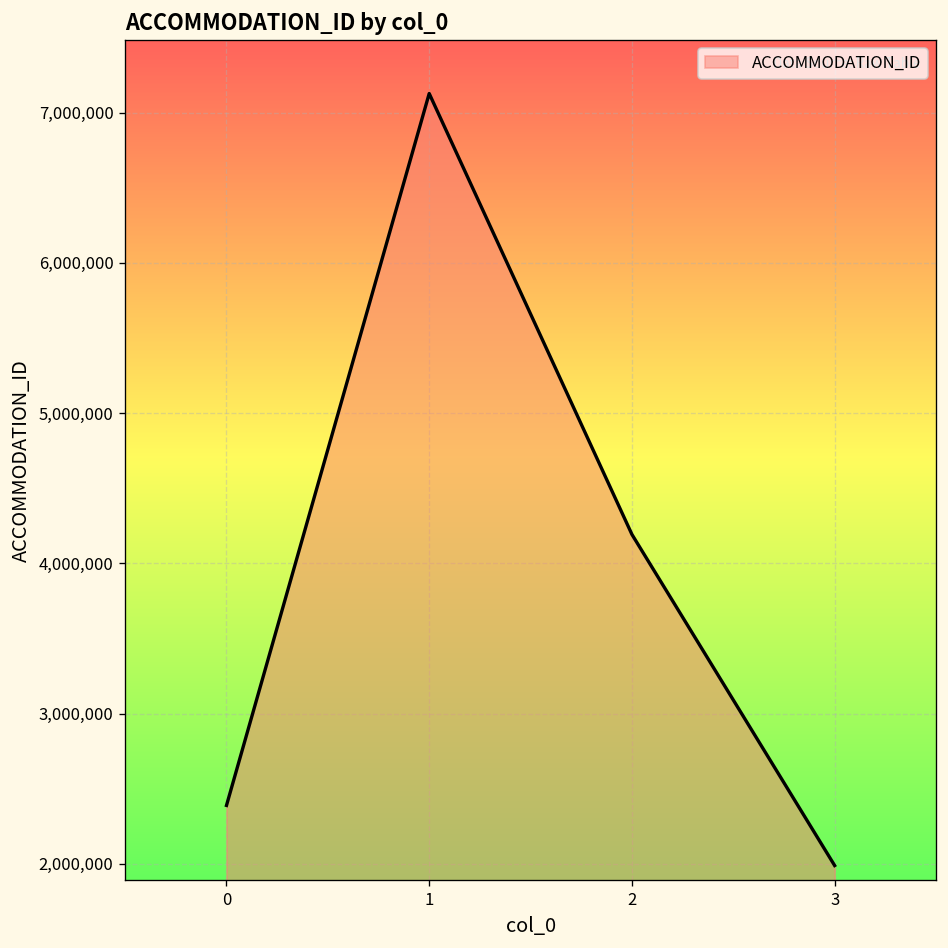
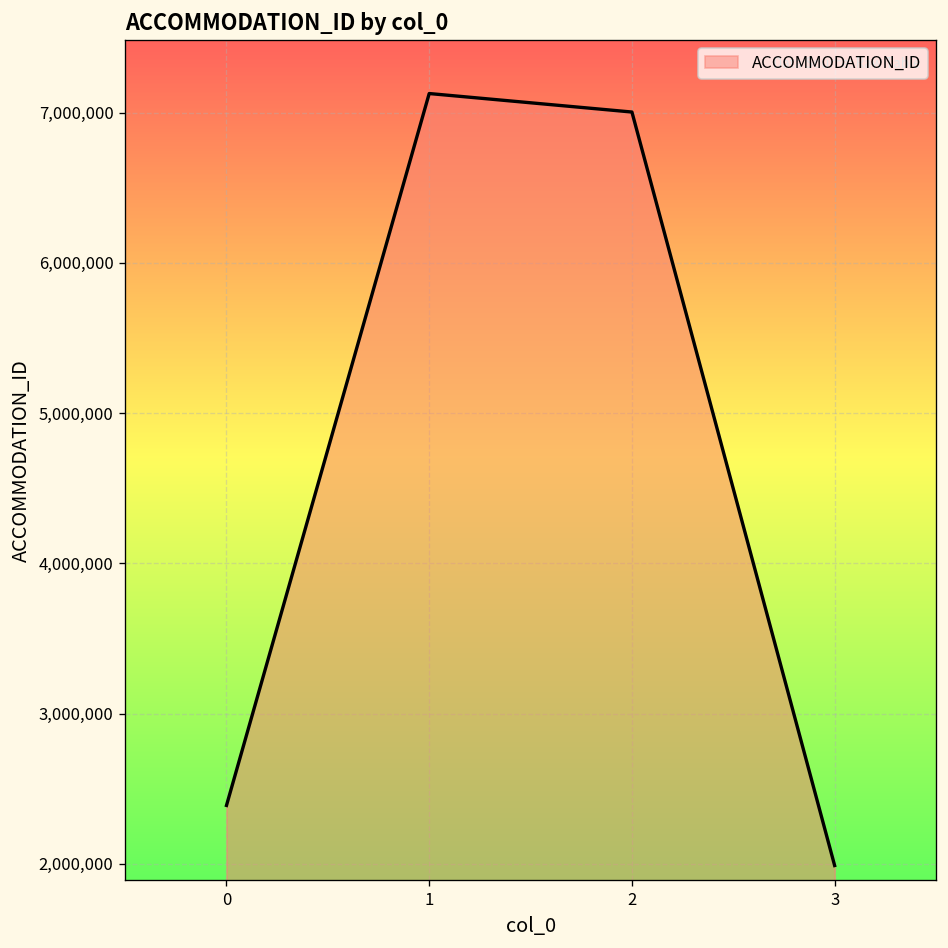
  {
    "0": "2,390,000",
    "1": "7,130,000",
-   "2": "4,190,000",
+   "2": "7,000,000",
    "3": "1,990,000"
  }
